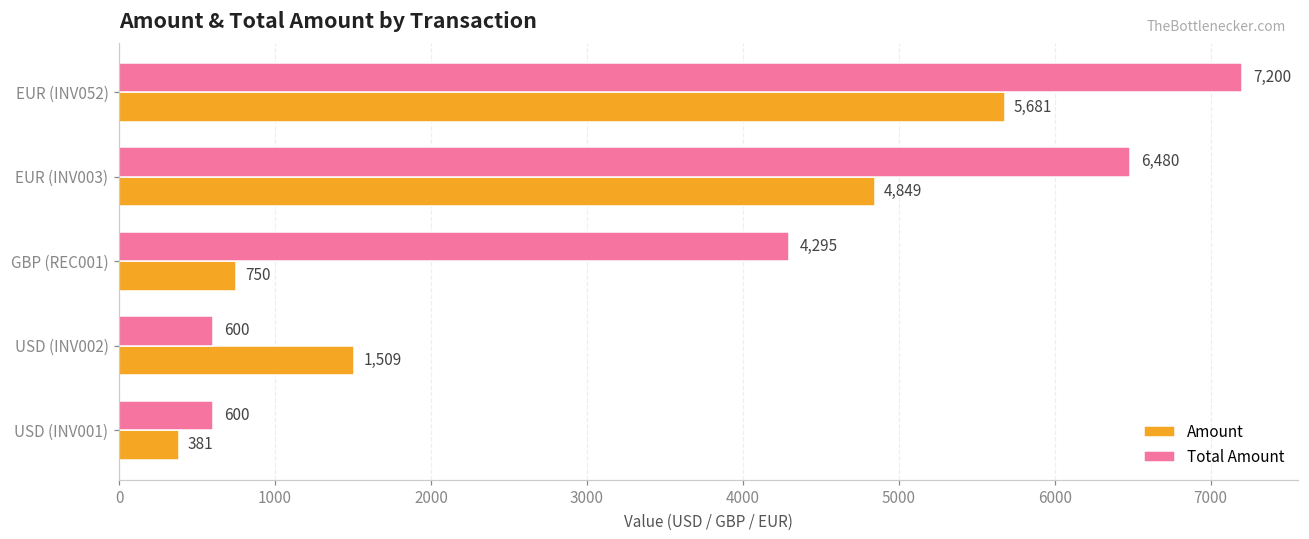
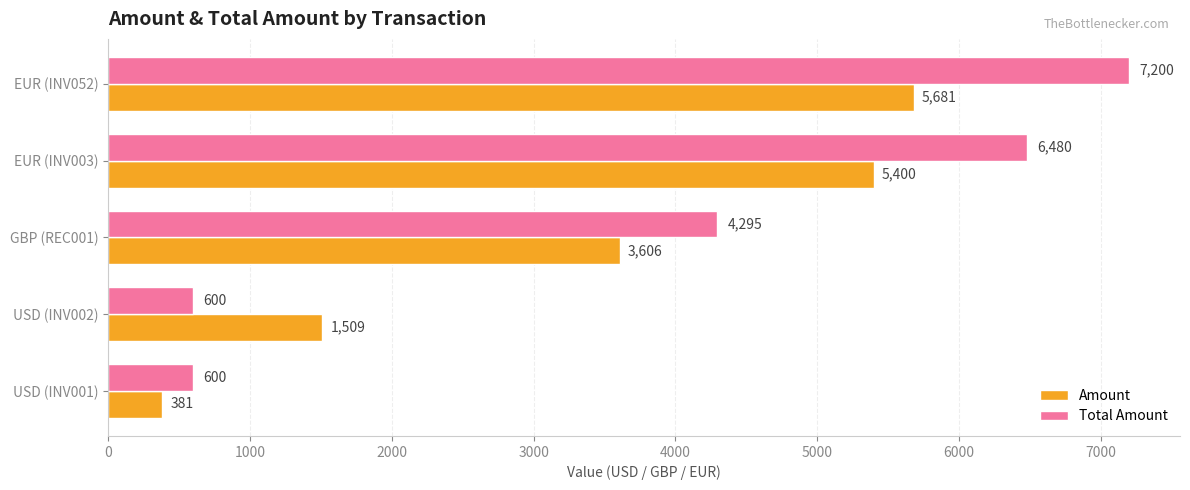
  {
    "Amount": {
      "EUR (INV052)": "5,681",
-     "EUR (INV003)": "4,849",
-     "GBP (REC001)": "750",
+     "EUR (INV003)": "5,400",
+     "GBP (REC001)": "3,606",
      "USD (INV002)": "1,509",
      "USD (INV001)": "381"
    },
    "Total Amount": {
      "EUR (INV052)": "7,200",
      "EUR (INV003)": "6,480",
      "GBP (REC001)": "4,295",
      "USD (INV002)": "600",
      "USD (INV001)": "600"
    }
  }
